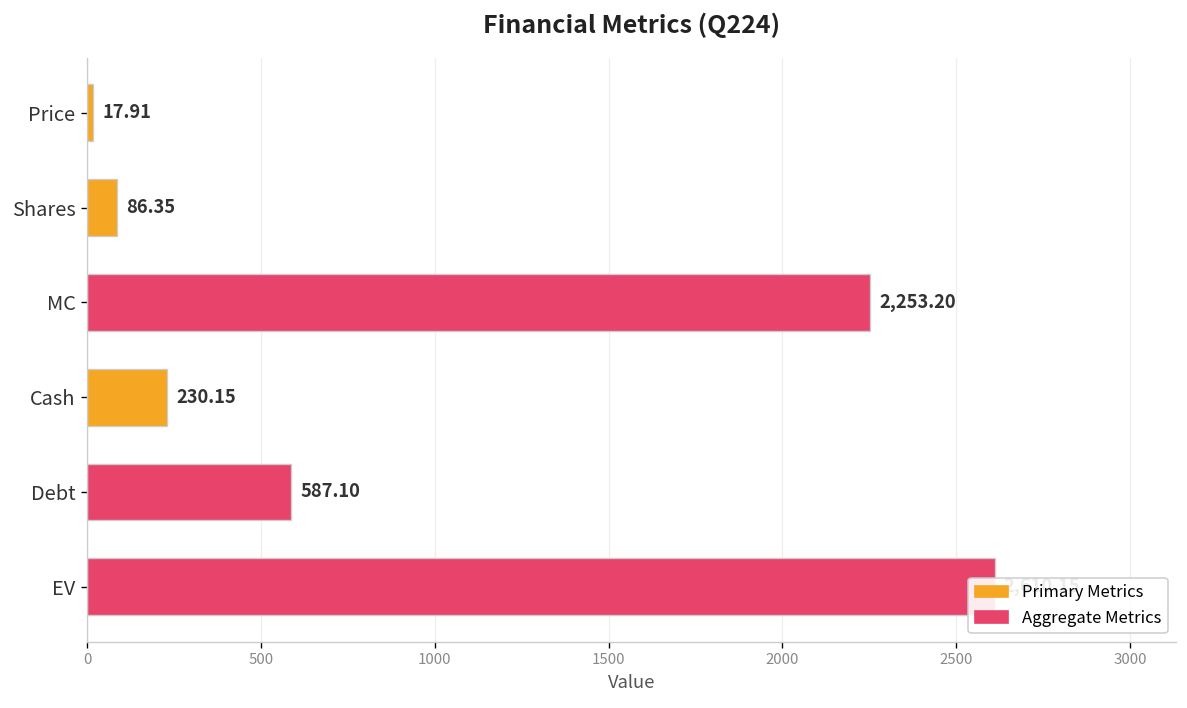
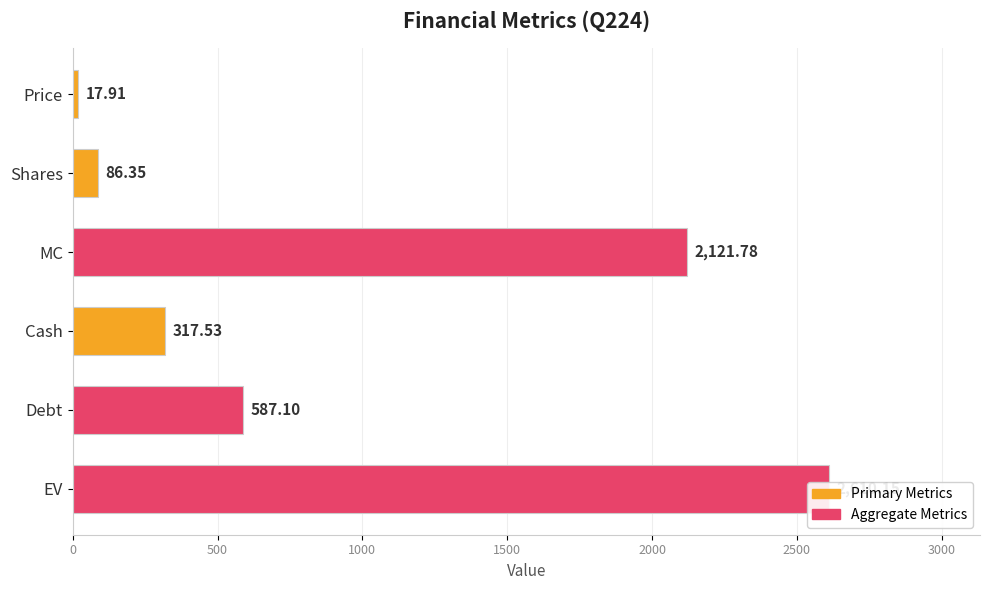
  {
    "Price": "17.91",
    "Shares": "86.35",
-   "MC": "2,253.20",
-   "Cash": "230.15",
+   "MC": "2,121.78",
+   "Cash": "317.53",
    "Debt": "587.10"
  }
